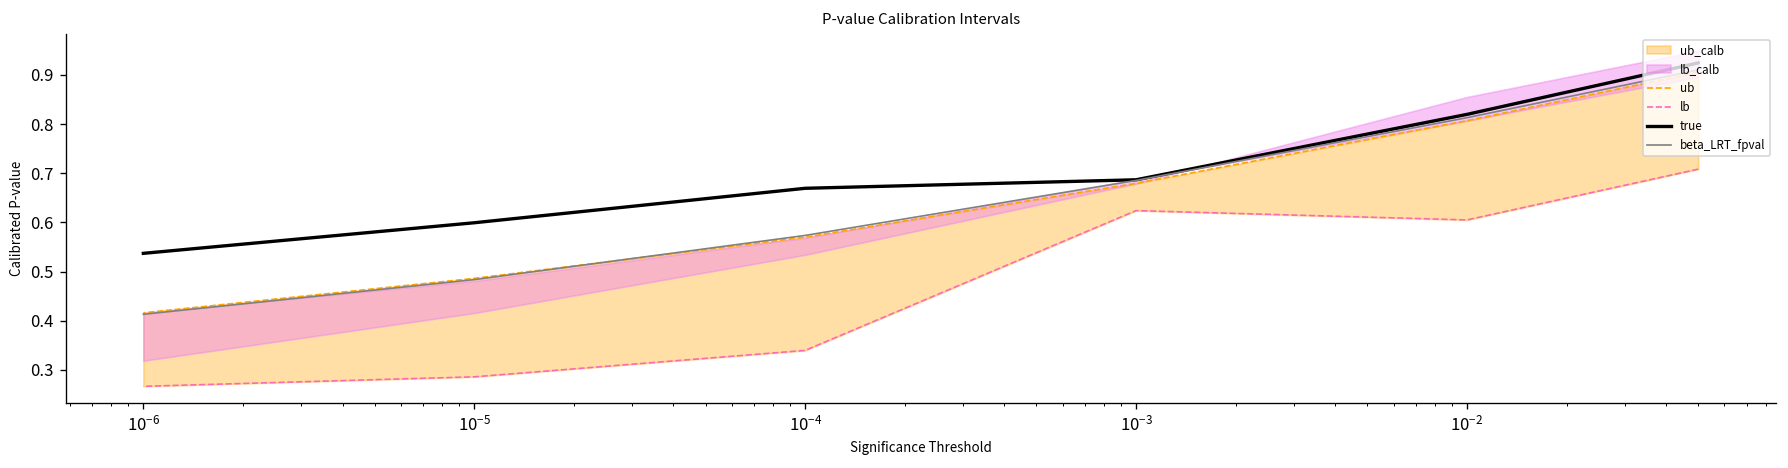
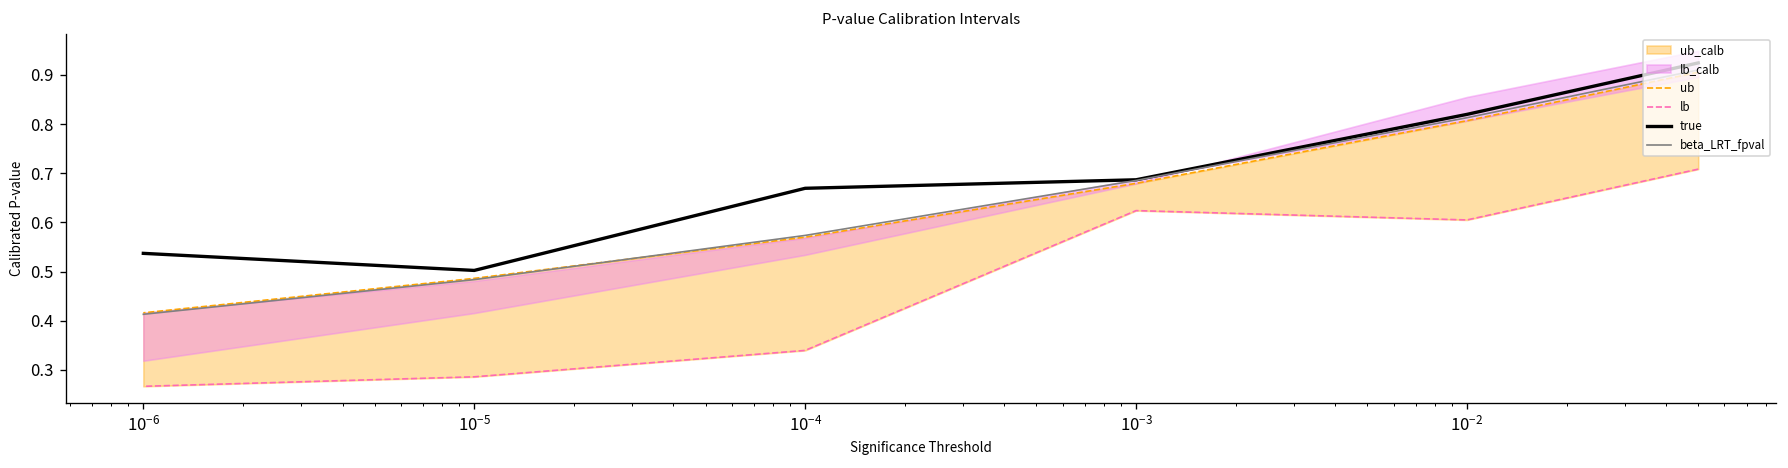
  {
    "lb": {
      "10^-6": 0.27,
      "10^-5": 0.29,
      "10^-4": 0.34,
      "10^-3": 0.62,
      "10^-2": 0.61
    },
    "true": {
      "10^-6": 0.54,
-     "10^-5": 0.60,
+     "10^-5": 0.50,
      "10^-4": 0.67,
      "10^-2": 0.82
    }
  }
